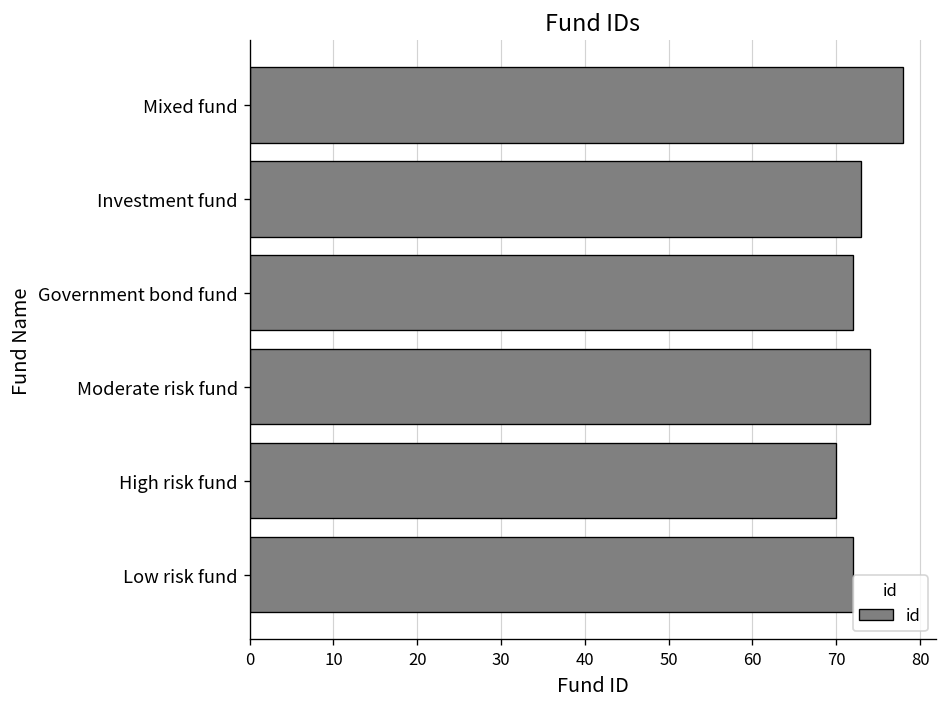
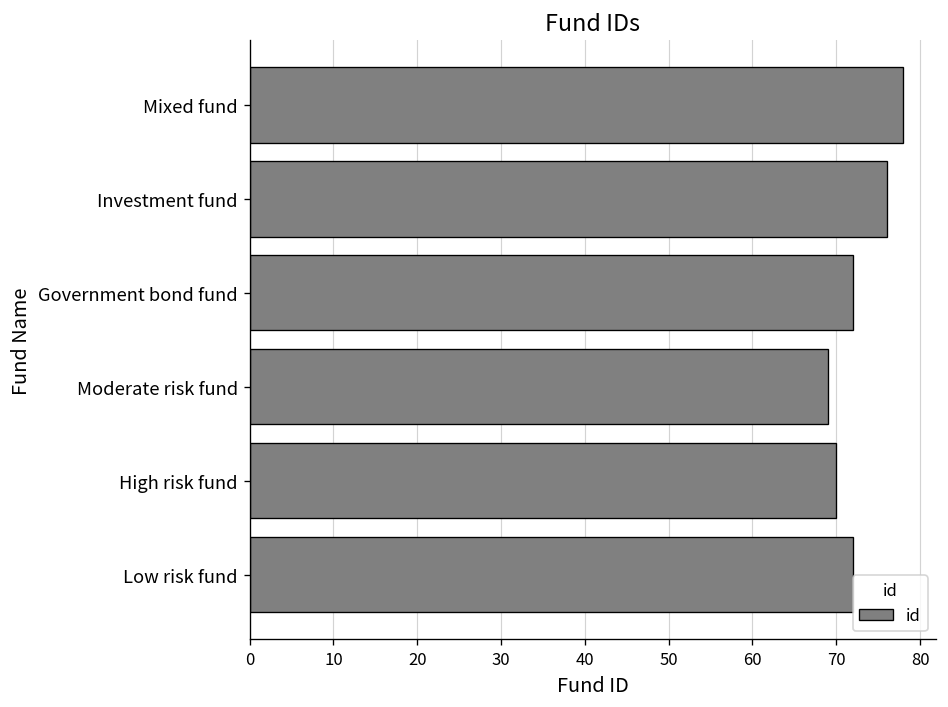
  {
    "Mixed fund": 78,
-   "Investment fund": 73,
+   "Investment fund": 76,
    "Government bond fund": 72,
-   "Moderate risk fund": 74,
+   "Moderate risk fund": 69,
    "High risk fund": 70,
    "Low risk fund": 72
  }
